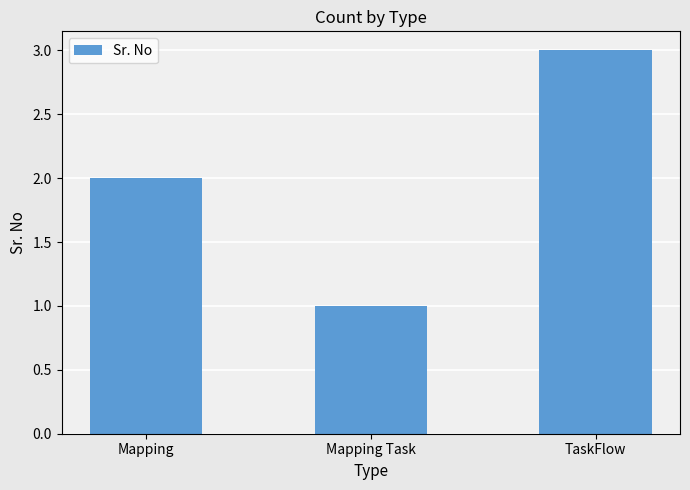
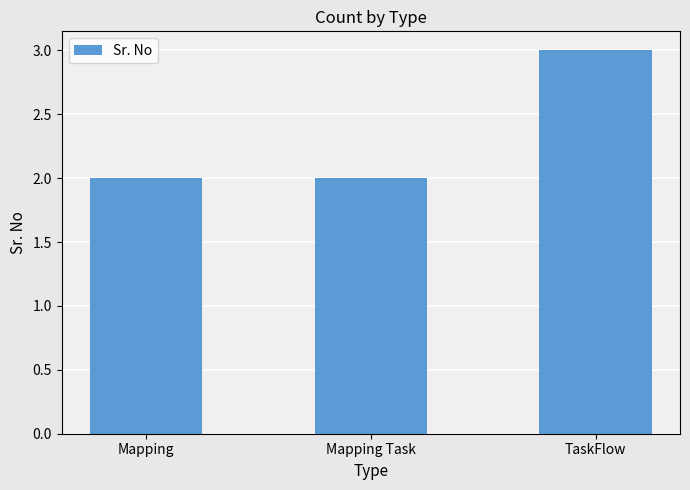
  {
    "Mapping": 2,
-   "Mapping Task": 1,
+   "Mapping Task": 2,
    "TaskFlow": 3
  }
